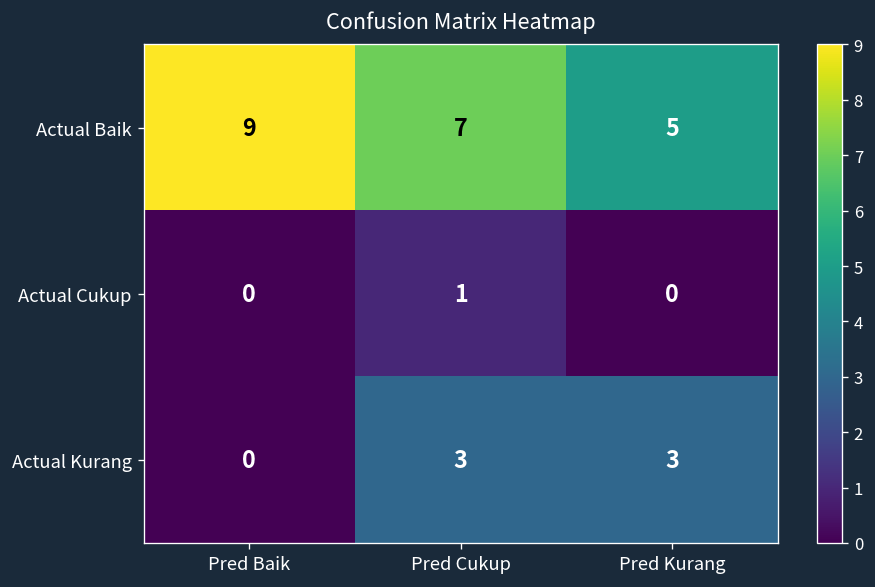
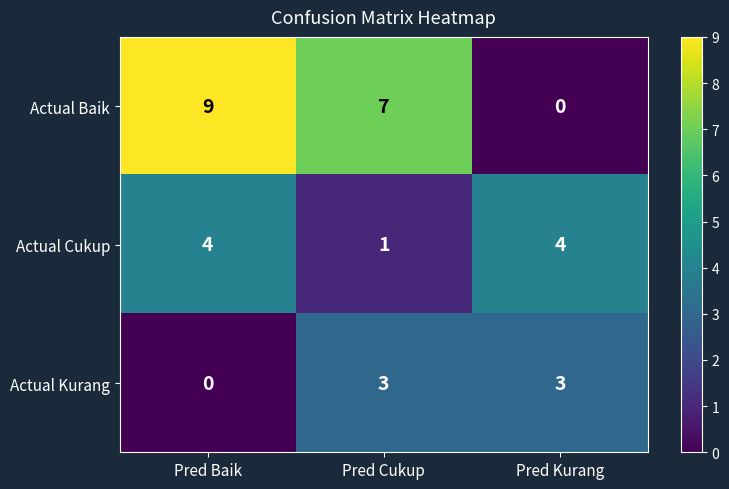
  {
    "Actual Baik": {
      "Pred Baik": 9,
      "Pred Cukup": 7,
-     "Pred Kurang": 5
+     "Pred Kurang": 0
    },
    "Actual Cukup": {
-     "Pred Baik": 0,
+     "Pred Baik": 4,
      "Pred Cukup": 1,
-     "Pred Kurang": 0
+     "Pred Kurang": 4
    },
    "Actual Kurang": {
      "Pred Baik": 0,
      "Pred Cukup": 3,
      "Pred Kurang": 3
    }
  }
